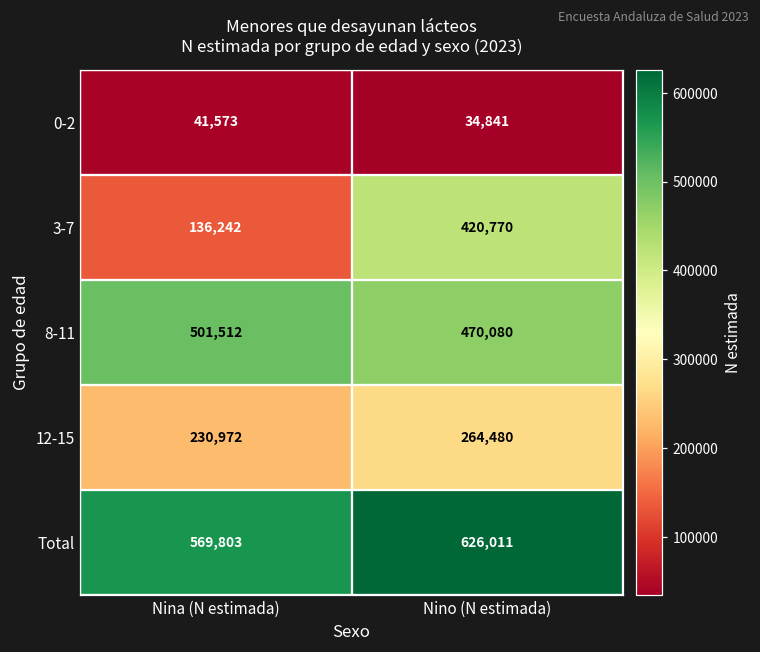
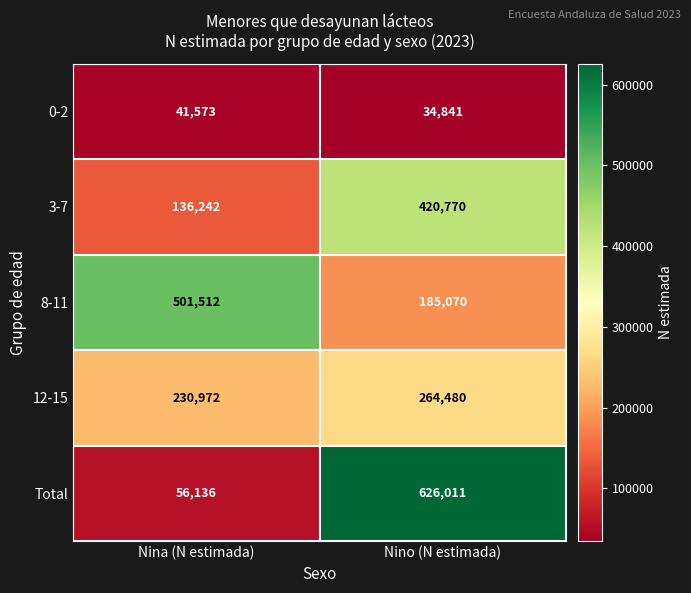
  {
    "0-2": {
      "Nina (N estimada)": "41,573",
      "Nino (N estimada)": "34,841"
    },
    "3-7": {
      "Nina (N estimada)": "136,242",
      "Nino (N estimada)": "420,770"
    },
    "8-11": {
      "Nina (N estimada)": "501,512",
-     "Nino (N estimada)": "470,080"
+     "Nino (N estimada)": "185,070"
    },
    "12-15": {
      "Nina (N estimada)": "230,972",
      "Nino (N estimada)": "264,480"
    },
    "Total": {
-     "Nina (N estimada)": "569,803",
+     "Nina (N estimada)": "56,136",
      "Nino (N estimada)": "626,011"
    }
  }
